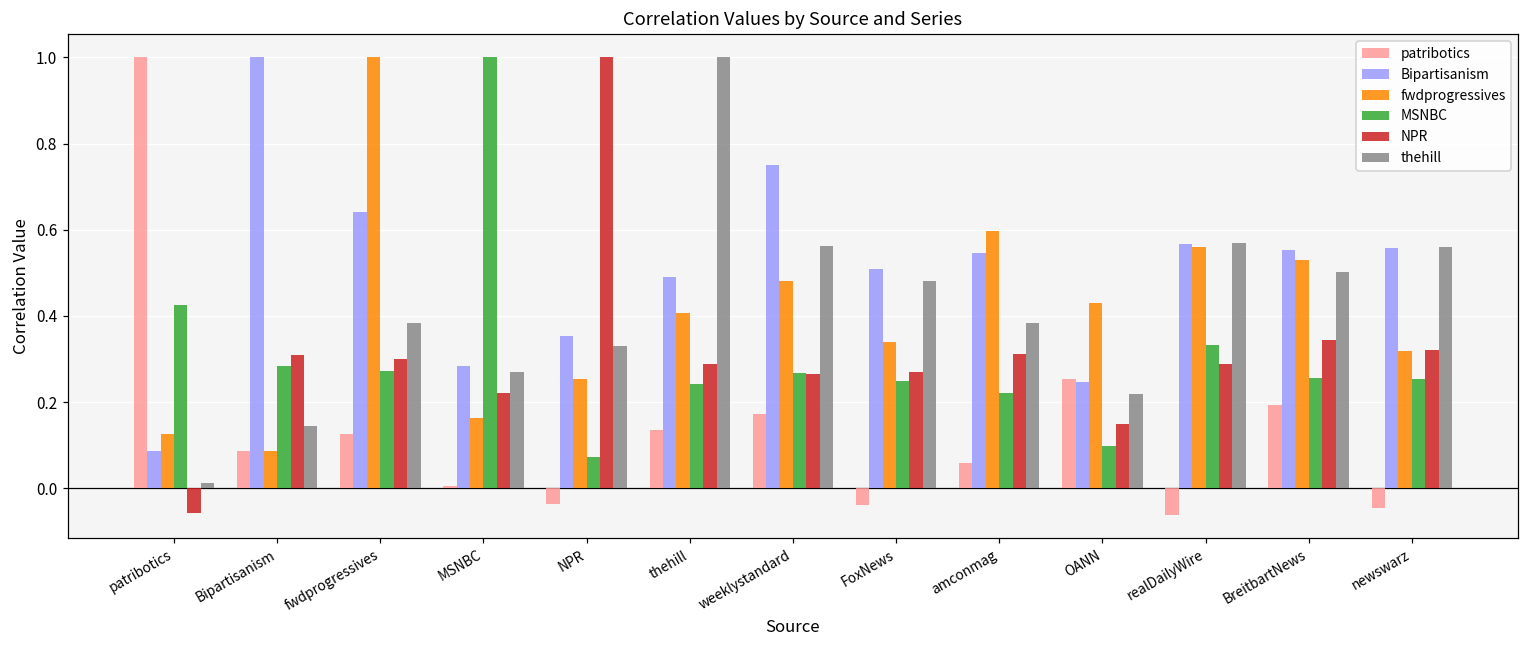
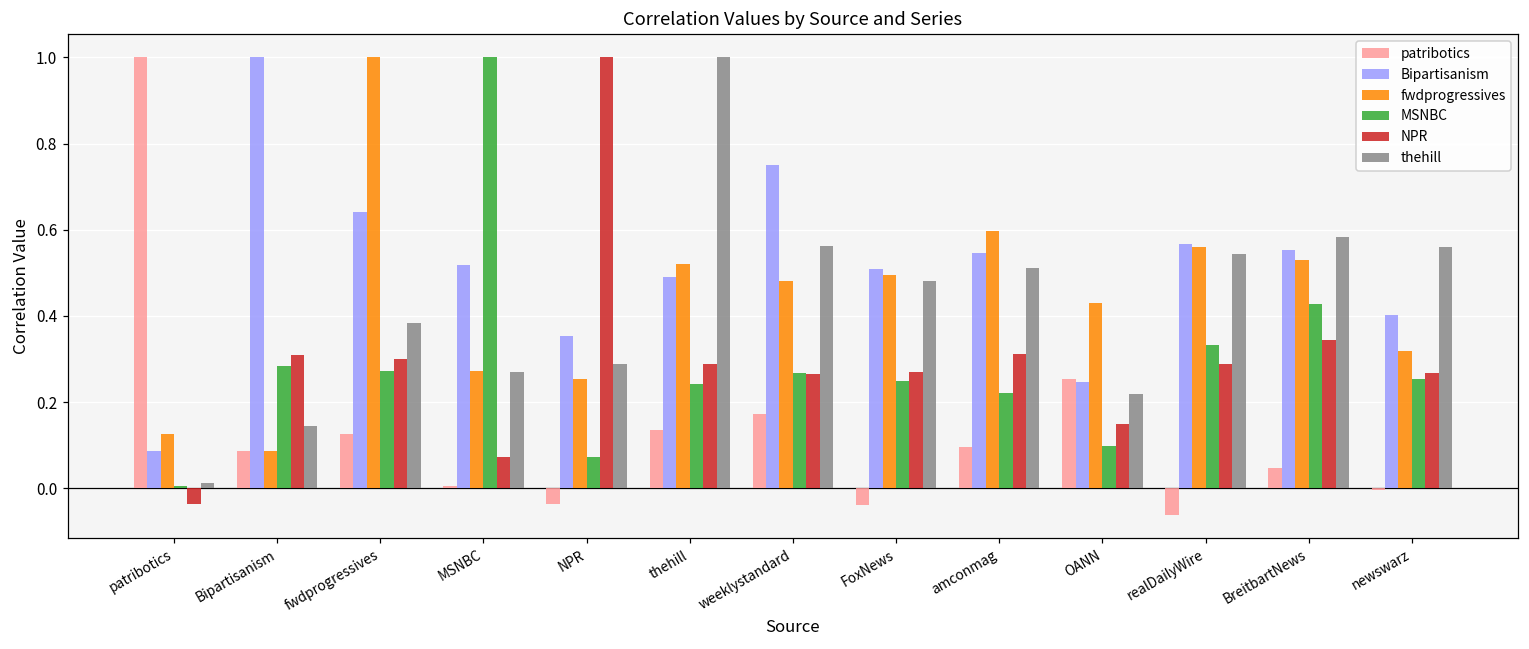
  {
    "patribotics": {
      "patribotics": 1.00,
      "Bipartisanism": 0.09,
      "fwdprogressives": 0.13,
      "NPR": -0.04,
      "thehill": 0.14,
      "weeklystandard": 0.17,
      "FoxNews": -0.04,
-     "amconmag": 0.06,
+     "amconmag": 0.09,
      "OANN": 0.25,
      "realDailyWire": -0.06,
-     "BreitbartNews": 0.19,
-     "newswarz": -0.05
+     "BreitbartNews": 0.05,
+     "newswarz": 0.00
    },
    "Bipartisanism": {
      "patribotics": 0.09,
      "Bipartisanism": 1.00,
      "fwdprogressives": 0.64,
-     "MSNBC": 0.28,
+     "MSNBC": 0.52,
      "NPR": 0.35,
      "thehill": 0.49,
      "weeklystandard": 0.75,
      "FoxNews": 0.51,
      "amconmag": 0.55,
      "OANN": 0.25,
      "realDailyWire": 0.57,
      "BreitbartNews": 0.55,
-     "newswarz": 0.56
+     "newswarz": 0.40
    },
    "fwdprogressives": {
      "patribotics": 0.13,
      "Bipartisanism": 0.09,
      "fwdprogressives": 1.00,
-     "MSNBC": 0.16,
+     "MSNBC": 0.27,
      "NPR": 0.25,
-     "thehill": 0.41,
+     "thehill": 0.52,
      "weeklystandard": 0.48,
-     "FoxNews": 0.34,
+     "FoxNews": 0.49,
      "amconmag": 0.60,
      "OANN": 0.43,
      "realDailyWire": 0.56,
      "BreitbartNews": 0.53,
      "newswarz": 0.32
    },
    "MSNBC": {
-     "patribotics": 0.43,
+     "patribotics": 0.00,
      "Bipartisanism": 0.28,
      "fwdprogressives": 0.27,
      "MSNBC": 1.00,
      "NPR": 0.07,
      "thehill": 0.24,
      "weeklystandard": 0.27,
      "FoxNews": 0.25,
      "amconmag": 0.22,
      "OANN": 0.10,
      "realDailyWire": 0.33,
-     "BreitbartNews": 0.25,
+     "BreitbartNews": 0.43,
      "newswarz": 0.25
    },
    "NPR": {
-     "patribotics": -0.06,
+     "patribotics": -0.04,
      "Bipartisanism": 0.31,
      "fwdprogressives": 0.30,
-     "MSNBC": 0.22,
+     "MSNBC": 0.07,
      "NPR": 1.00,
      "thehill": 0.29,
      "weeklystandard": 0.26,
      "FoxNews": 0.27,
      "amconmag": 0.31,
      "OANN": 0.15,
      "realDailyWire": 0.29,
      "BreitbartNews": 0.34,
-     "newswarz": 0.32
+     "newswarz": 0.27
    },
    "thehill": {
      "patribotics": 0.01,
      "Bipartisanism": 0.15,
      "fwdprogressives": 0.38,
      "MSNBC": 0.27,
-     "NPR": 0.33,
+     "NPR": 0.29,
      "thehill": 1.00,
      "weeklystandard": 0.56,
      "FoxNews": 0.48,
-     "amconmag": 0.38,
+     "amconmag": 0.51,
      "OANN": 0.22,
-     "realDailyWire": 0.57,
-     "BreitbartNews": 0.50,
+     "realDailyWire": 0.54,
+     "BreitbartNews": 0.58,
      "newswarz": 0.56
    }
  }
